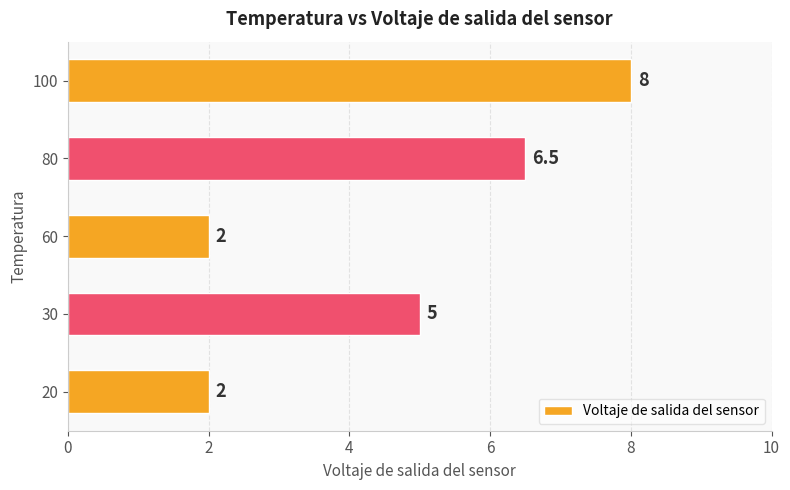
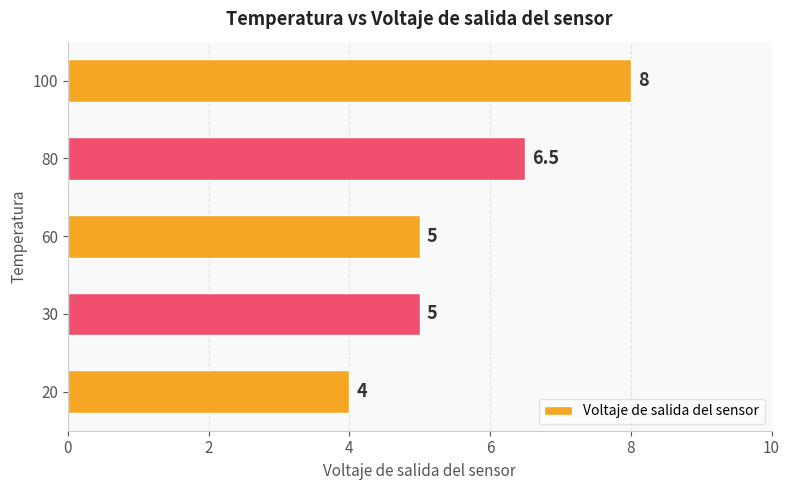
  {
    "100": 8,
    "80": 6.5,
-   "60": 2,
+   "60": 5,
    "30": 5,
-   "20": 2
+   "20": 4
  }
